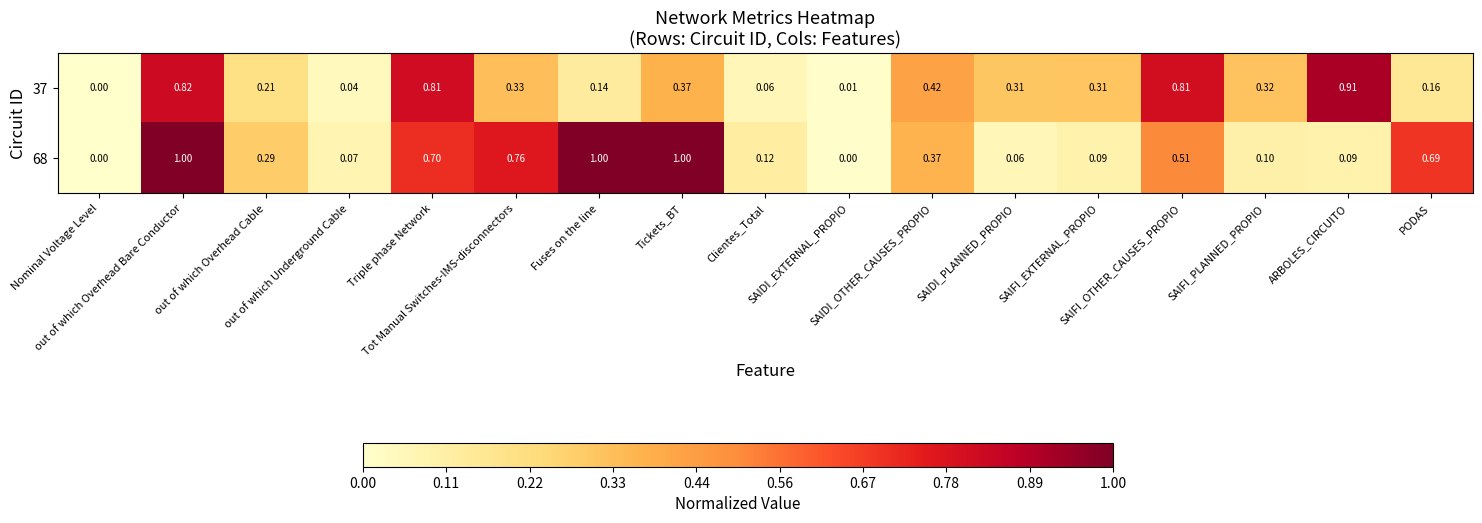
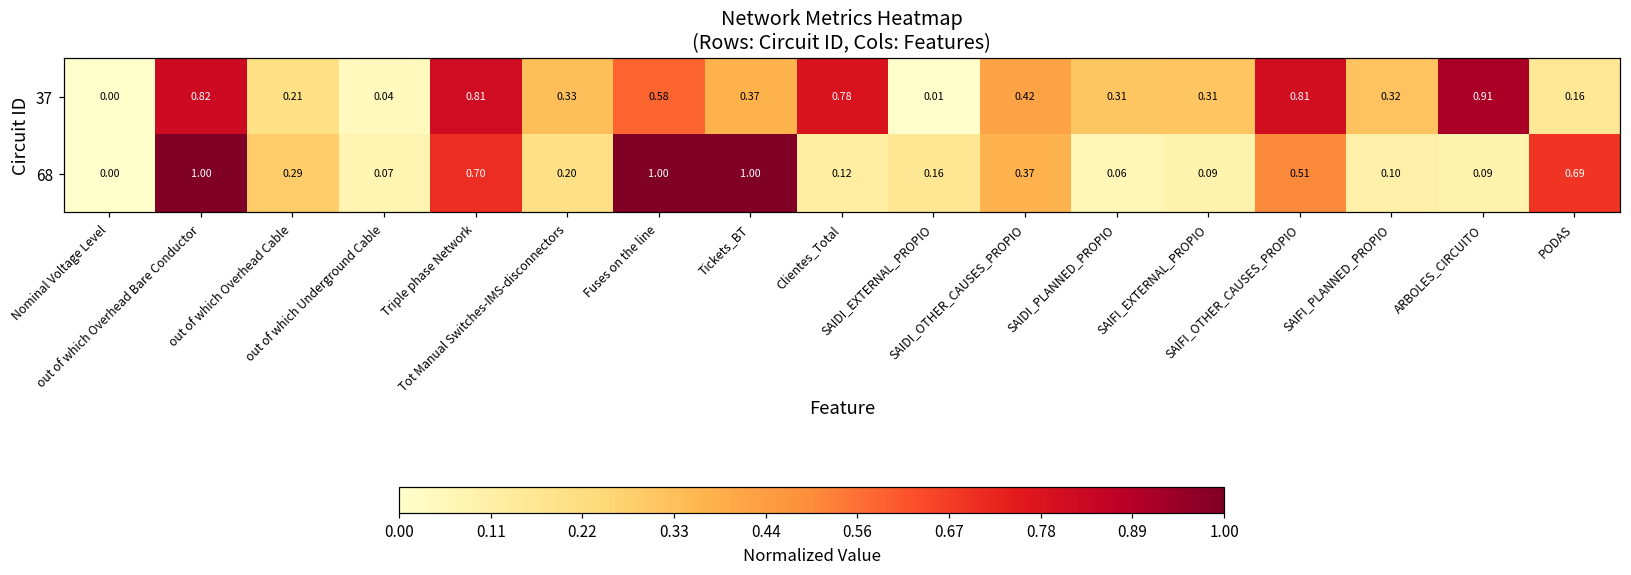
  {
    "37": {
      "Nominal Voltage Level": 0.00,
      "out of which Overhead Bare Conductor": 0.82,
      "out of which Overhead Cable": 0.21,
      "out of which Underground Cable": 0.04,
      "Triple phase Network": 0.81,
      "Tot Manual Switches-IMS-disconnectors": 0.33,
-     "Fuses on the line": 0.14,
+     "Fuses on the line": 0.58,
      "Tickets_BT": 0.37,
-     "Clientes_Total": 0.06,
+     "Clientes_Total": 0.78,
      "SAIDI_EXTERNAL_PROPIO": 0.01,
      "SAIDI_OTHER_CAUSES_PROPIO": 0.42,
      "SAIDI_PLANNED_PROPIO": 0.31,
      "SAIFI_EXTERNAL_PROPIO": 0.31,
      "SAIFI_OTHER_CAUSES_PROPIO": 0.81,
      "SAIFI_PLANNED_PROPIO": 0.32,
      "ARBOLES_CIRCUITO": 0.91,
      "PODAS": 0.16
    },
    "68": {
      "Nominal Voltage Level": 0.00,
      "out of which Overhead Bare Conductor": 1.00,
      "out of which Overhead Cable": 0.29,
      "out of which Underground Cable": 0.07,
      "Triple phase Network": 0.70,
-     "Tot Manual Switches-IMS-disconnectors": 0.76,
+     "Tot Manual Switches-IMS-disconnectors": 0.20,
      "Fuses on the line": 1.00,
      "Tickets_BT": 1.00,
      "Clientes_Total": 0.12,
-     "SAIDI_EXTERNAL_PROPIO": 0.00,
+     "SAIDI_EXTERNAL_PROPIO": 0.16,
      "SAIDI_OTHER_CAUSES_PROPIO": 0.37,
      "SAIDI_PLANNED_PROPIO": 0.06,
      "SAIFI_EXTERNAL_PROPIO": 0.09,
      "SAIFI_OTHER_CAUSES_PROPIO": 0.51,
      "SAIFI_PLANNED_PROPIO": 0.10,
      "ARBOLES_CIRCUITO": 0.09,
      "PODAS": 0.69
    }
  }
